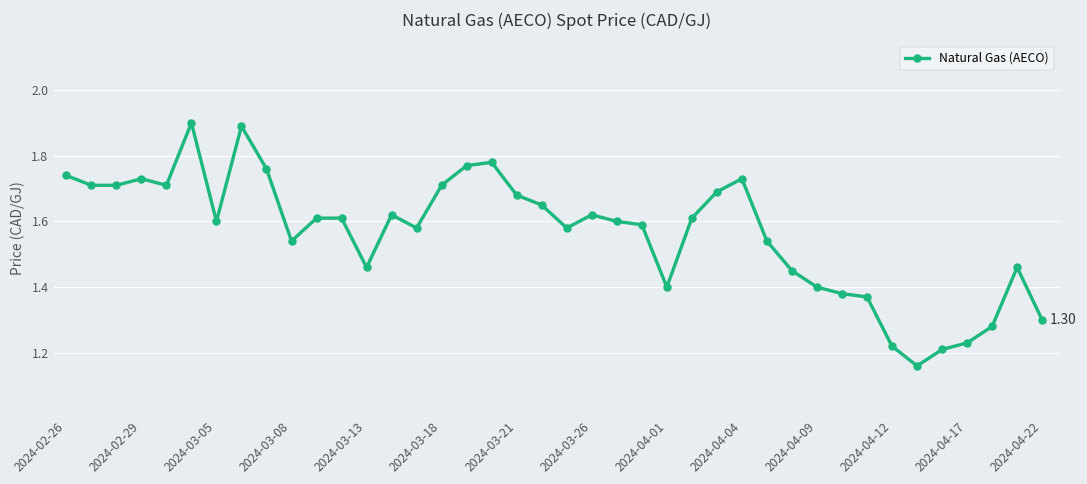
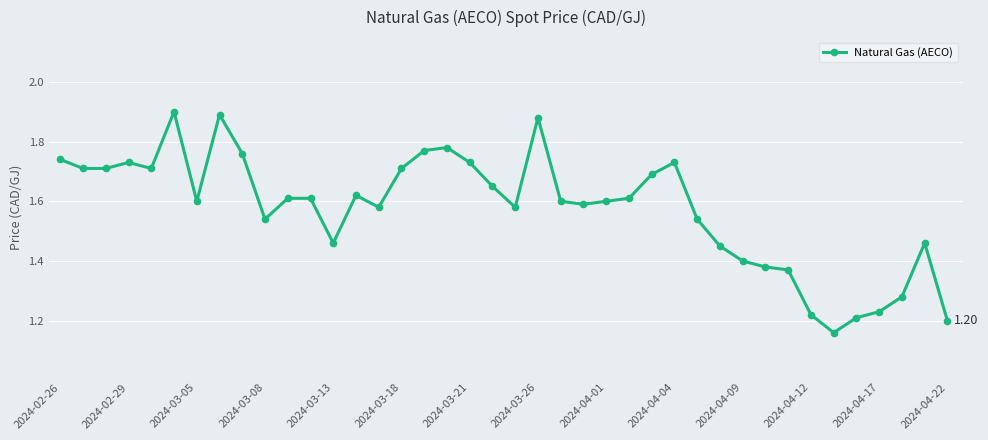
  {
-   "2024-03-21": 1.68,
-   "2024-03-26": 1.62,
-   "2024-04-01": 1.4,
-   "2024-04-22": 1.30
+   "2024-03-21": 1.73,
+   "2024-03-26": 1.88,
+   "2024-04-01": 1.6,
+   "2024-04-22": 1.20
  }
